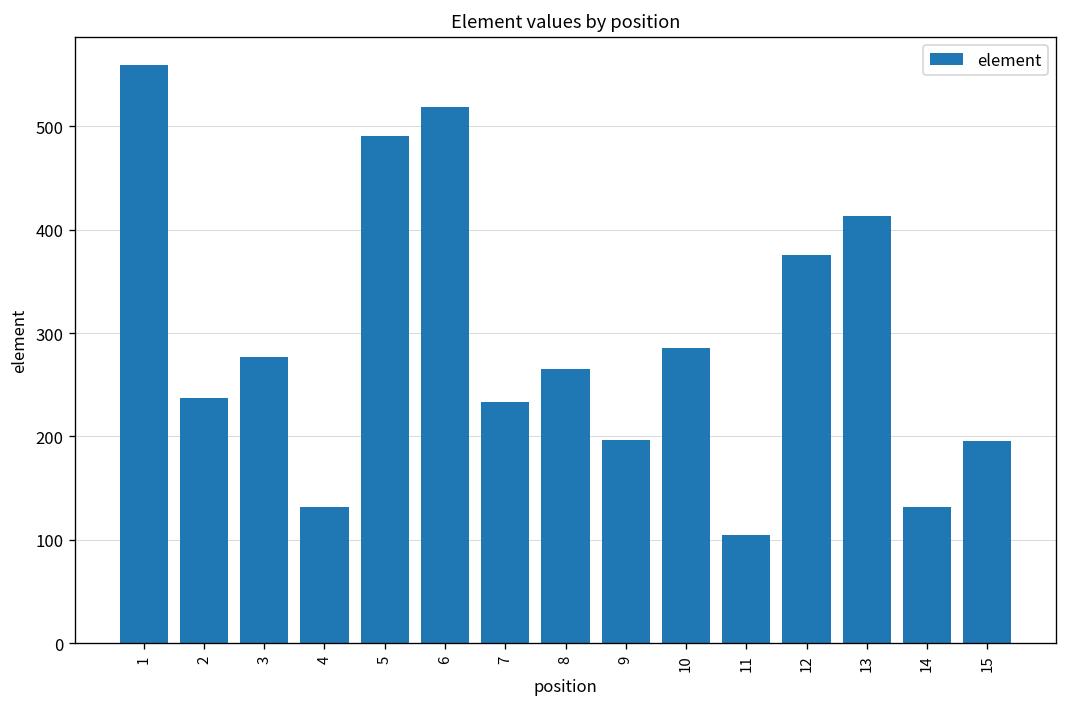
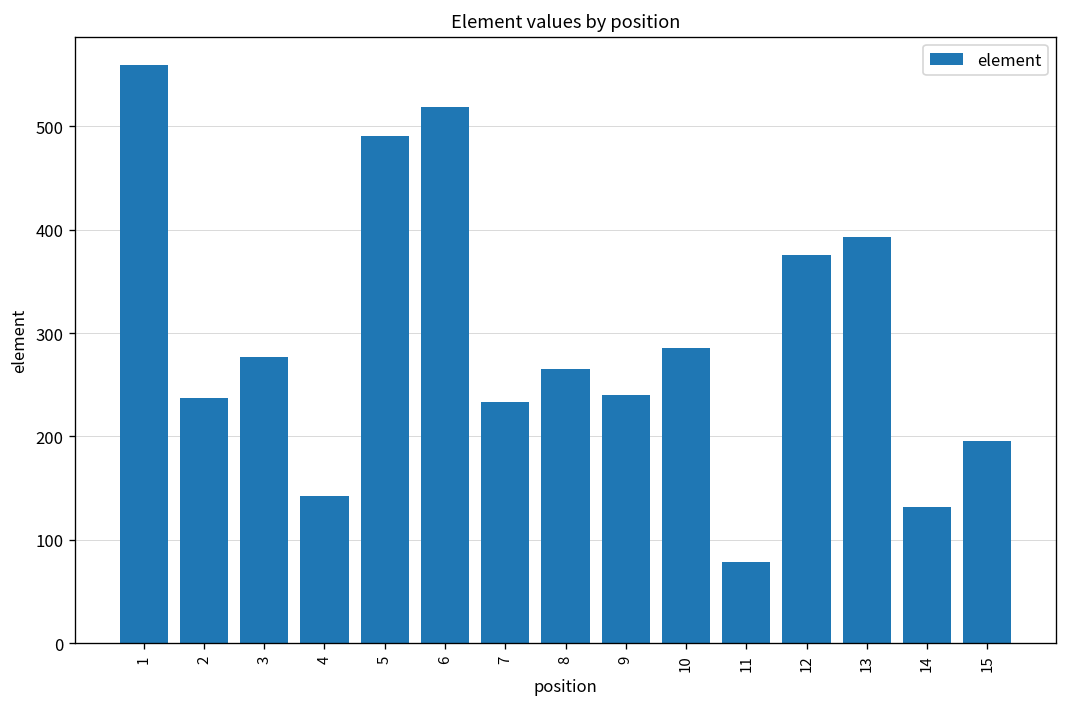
  {
    "1": 560,
    "2": 240,
    "3": 280,
-   "4": 130,
+   "4": 140,
    "5": 490,
    "6": 520,
    "7": 230,
    "8": 270,
-   "9": 200,
+   "9": 240,
    "10": 290,
-   "11": 110,
+   "11": 80,
    "12": 380,
-   "13": 410,
+   "13": 390,
    "14": 130,
    "15": 200
  }
